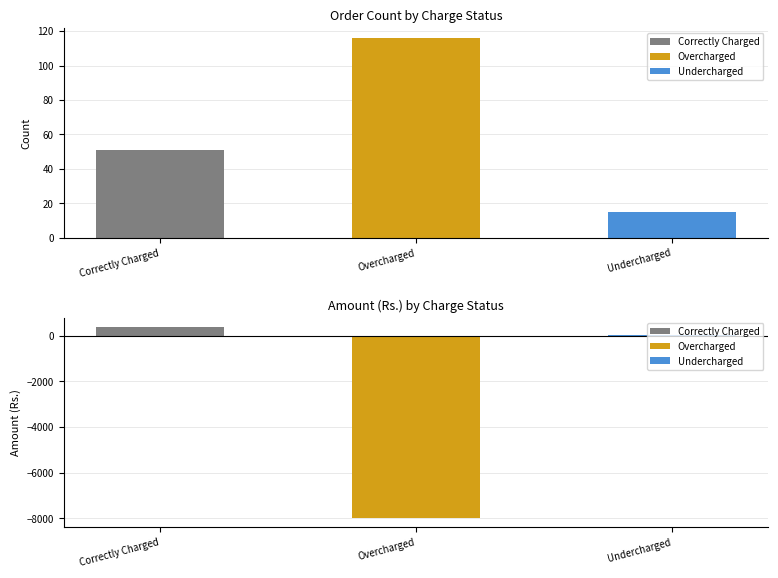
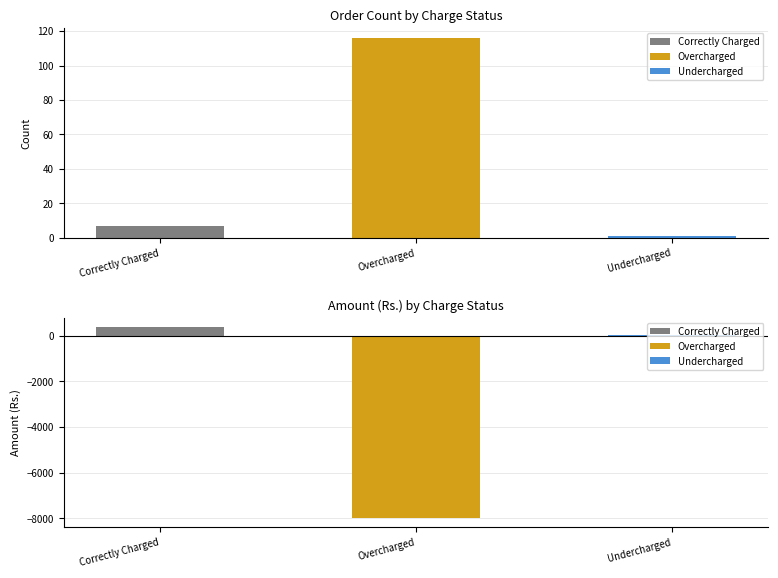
  {
    "Order Count by Charge Status": {
-     "Correctly Charged": 51,
+     "Correctly Charged": 7,
      "Overcharged": 116,
-     "Undercharged": 15
+     "Undercharged": 1
    },
    "Amount (Rs.) by Charge Status": {
      "Correctly Charged": 400,
      "Overcharged": -8000
    }
  }
